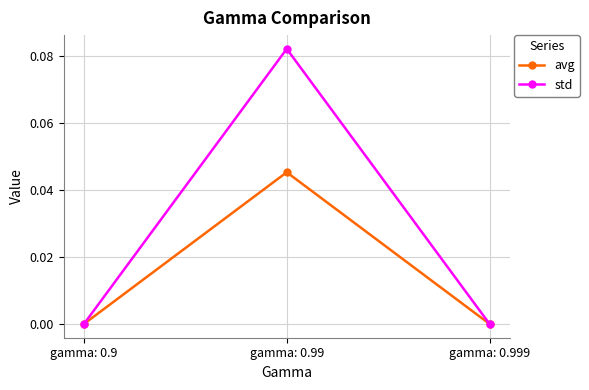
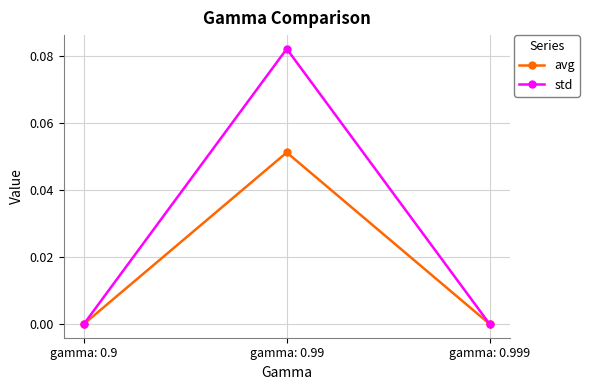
  {
    "avg": {
-     "gamma: 0.99": 0.045
+     "gamma: 0.99": 0.051
    },
    "std": {
      "gamma: 0.99": 0.082
    }
  }
